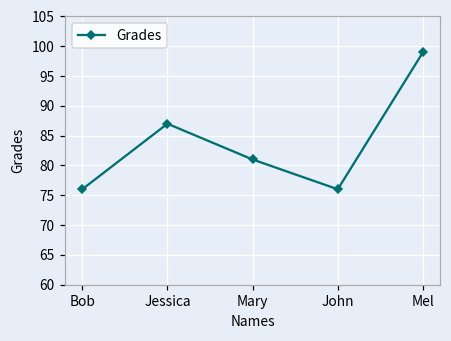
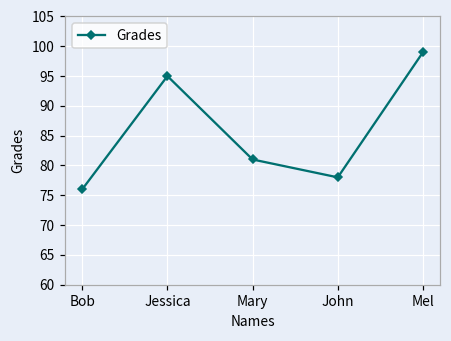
  {
    "Bob": 76,
-   "Jessica": 87,
+   "Jessica": 95,
    "Mary": 81,
-   "John": 76,
+   "John": 78,
    "Mel": 99
  }
